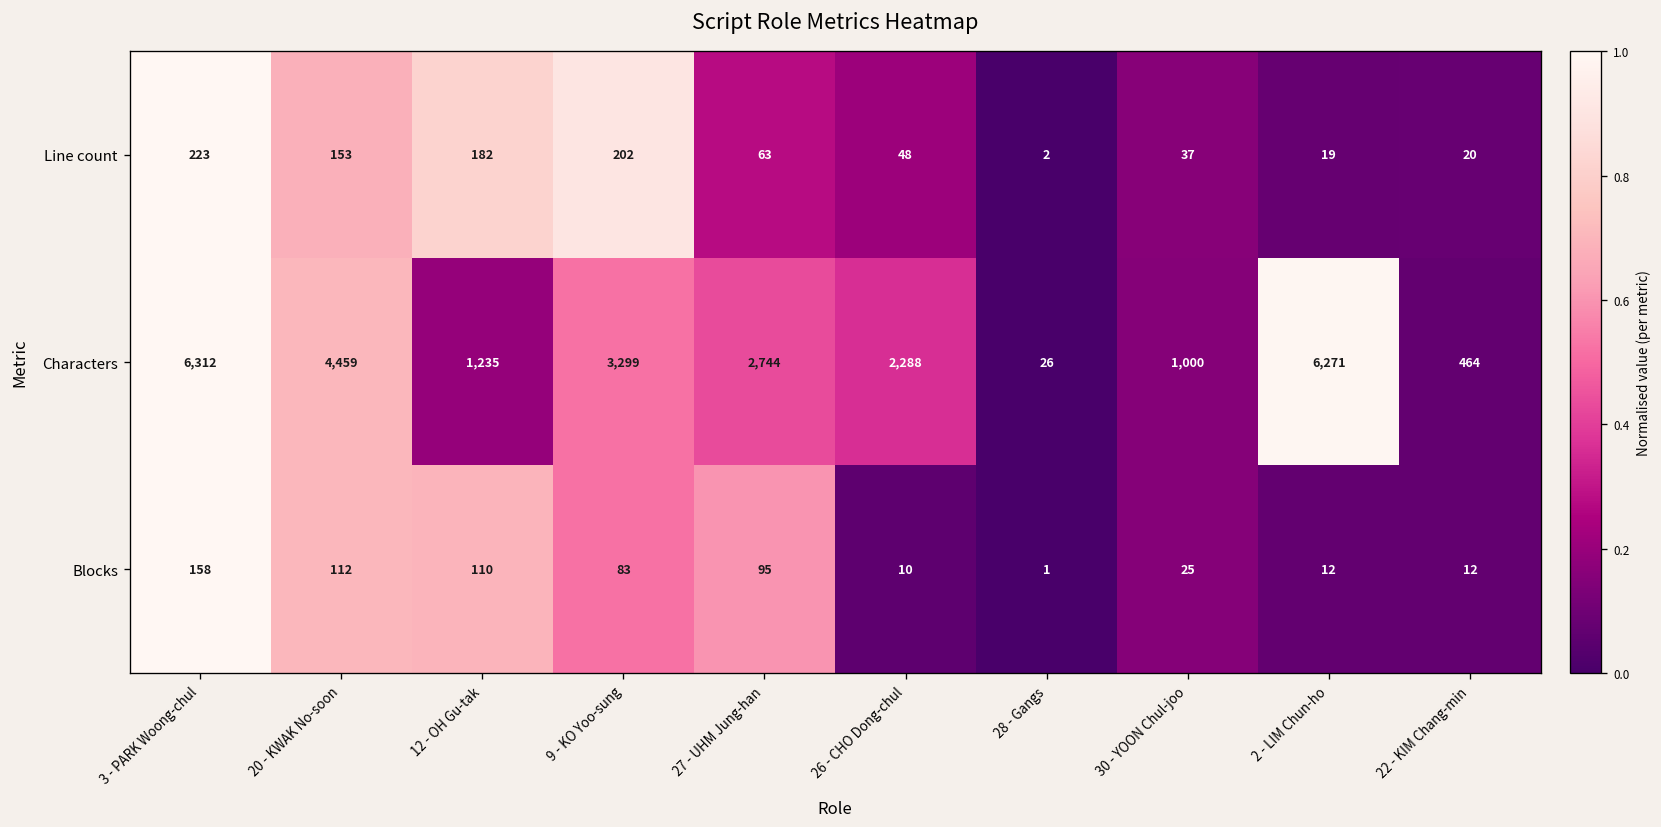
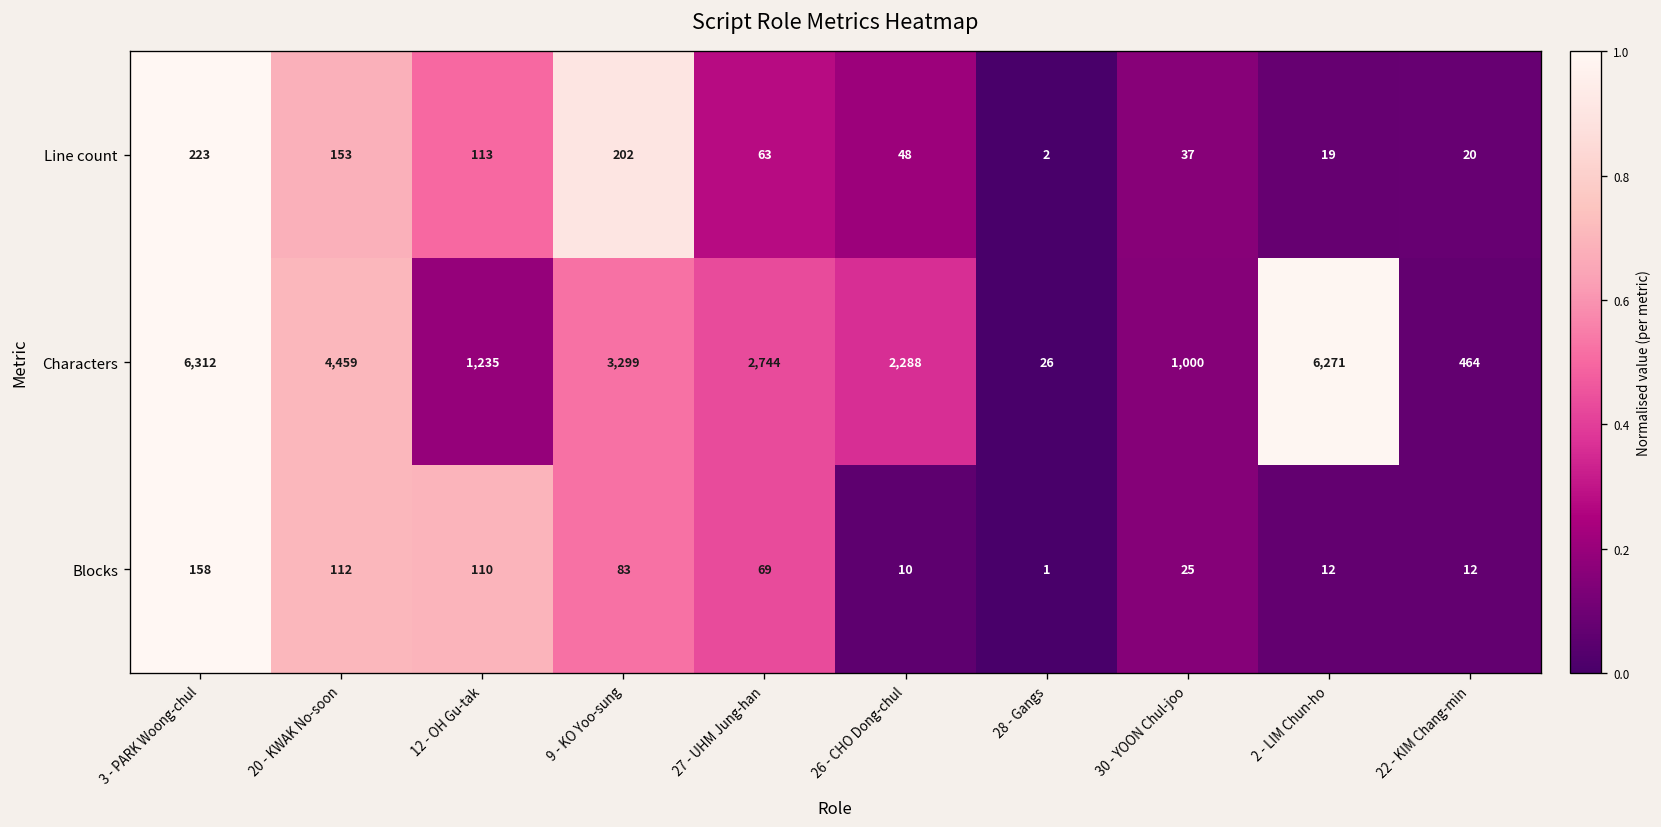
  {
    "Line count": {
      "3 - PARK Woong-chul": "223",
      "20 - KWAK No-soon": "153",
-     "12 - OH Gu-tak": "182",
+     "12 - OH Gu-tak": "113",
      "9 - KO Yoo-sung": "202",
      "27 - UHM Jung-han": "63",
      "26 - CHO Dong-chul": "48",
      "28 - Gangs": "2",
      "30 - YOON Chul-joo": "37",
      "2 - LIM Chun-ho": "19",
      "22 - KIM Chang-min": "20"
    },
    "Characters": {
      "3 - PARK Woong-chul": "6,312",
      "20 - KWAK No-soon": "4,459",
      "12 - OH Gu-tak": "1,235",
      "9 - KO Yoo-sung": "3,299",
      "27 - UHM Jung-han": "2,744",
      "26 - CHO Dong-chul": "2,288",
      "28 - Gangs": "26",
      "30 - YOON Chul-joo": "1,000",
      "2 - LIM Chun-ho": "6,271",
      "22 - KIM Chang-min": "464"
    },
    "Blocks": {
      "3 - PARK Woong-chul": "158",
      "20 - KWAK No-soon": "112",
      "12 - OH Gu-tak": "110",
      "9 - KO Yoo-sung": "83",
-     "27 - UHM Jung-han": "95",
+     "27 - UHM Jung-han": "69",
      "26 - CHO Dong-chul": "10",
      "28 - Gangs": "1",
      "30 - YOON Chul-joo": "25",
      "2 - LIM Chun-ho": "12",
      "22 - KIM Chang-min": "12"
    }
  }
